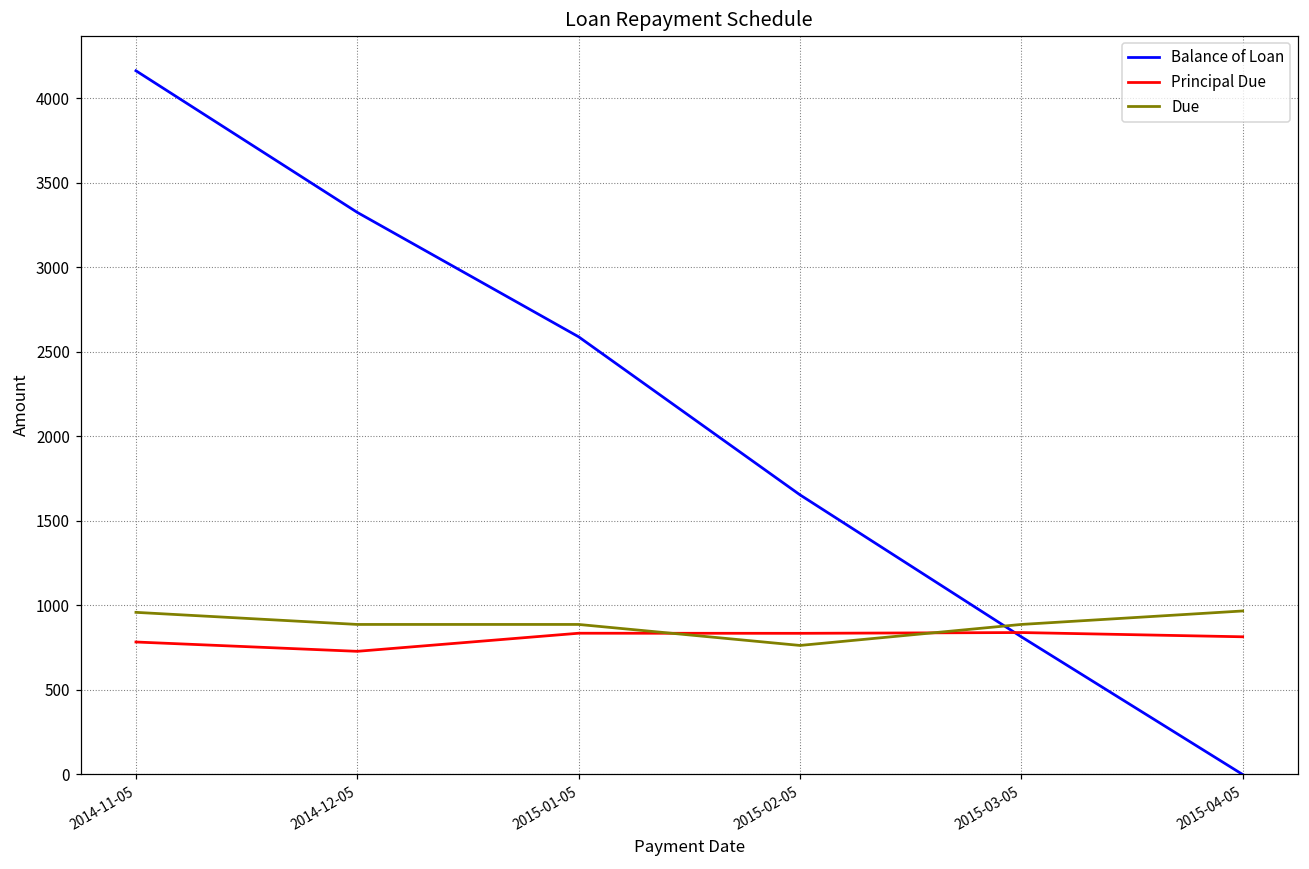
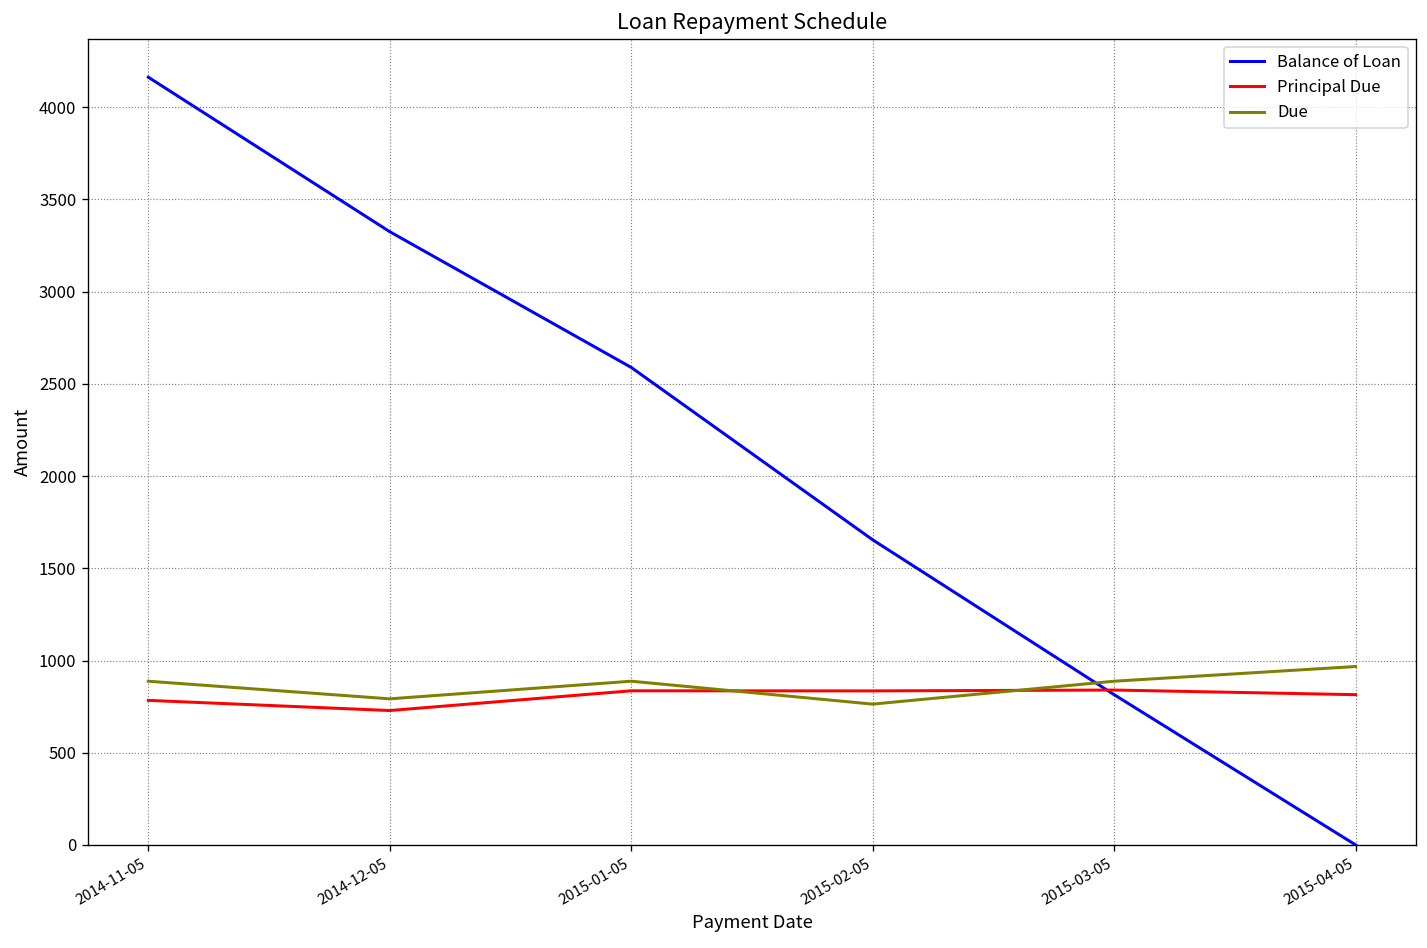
  {
    "Balance of Loan": {
      "2014-11-05": 4160,
      "2014-12-05": 3330,
      "2015-01-05": 2590,
      "2015-02-05": 1650,
      "2015-03-05": 810,
      "2015-04-05": 0
    },
    "Principal Due": {
      "2014-11-05": 780,
      "2014-12-05": 730,
      "2015-01-05": 840,
      "2015-02-05": 840,
      "2015-03-05": 840,
      "2015-04-05": 810
    },
    "Due": {
-     "2014-11-05": 960,
-     "2014-12-05": 890,
+     "2014-11-05": 890,
+     "2014-12-05": 790,
      "2015-01-05": 890,
      "2015-02-05": 760,
      "2015-03-05": 890,
      "2015-04-05": 970
    }
  }
